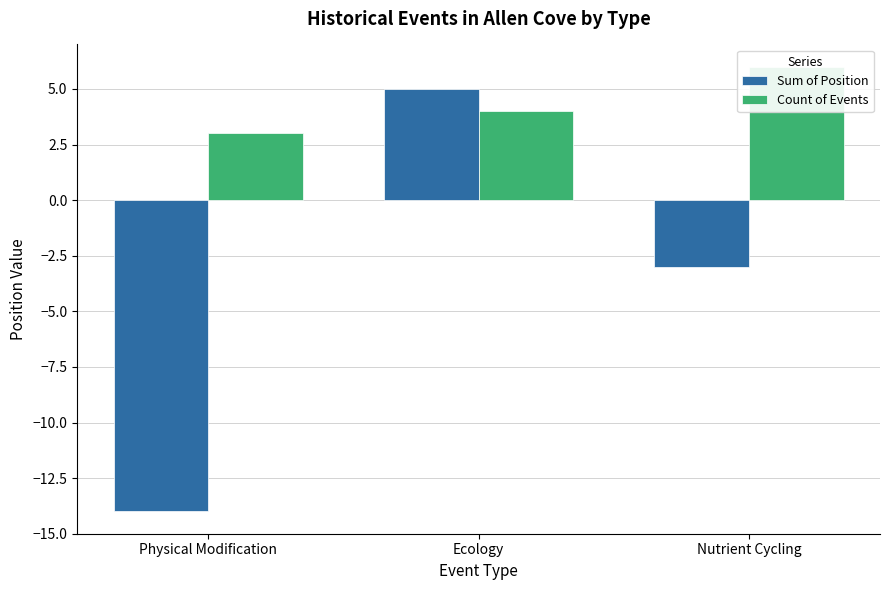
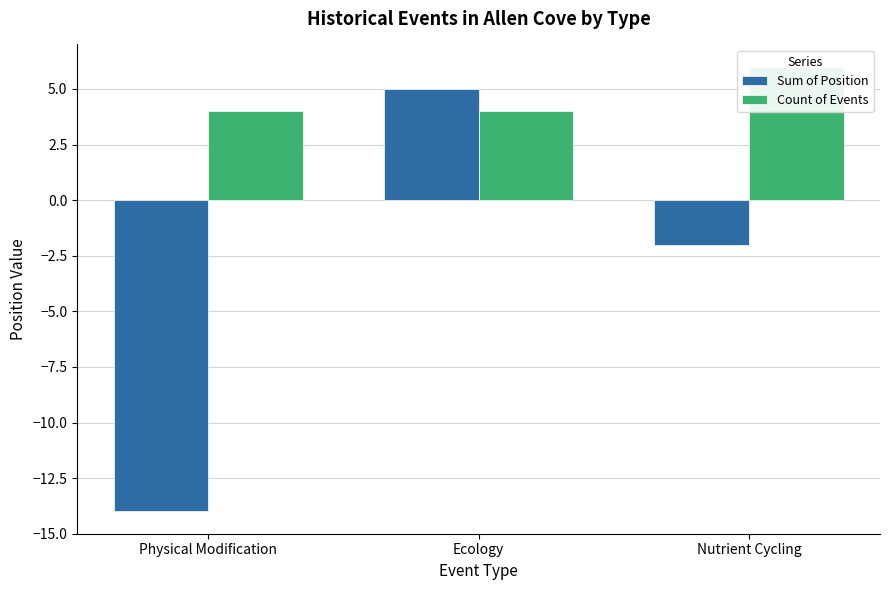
  {
    "Sum of Position": {
      "Physical Modification": -14,
      "Ecology": 5,
-     "Nutrient Cycling": -3
+     "Nutrient Cycling": -2
    },
    "Count of Events": {
-     "Physical Modification": 3,
+     "Physical Modification": 4,
      "Ecology": 4
    }
  }
